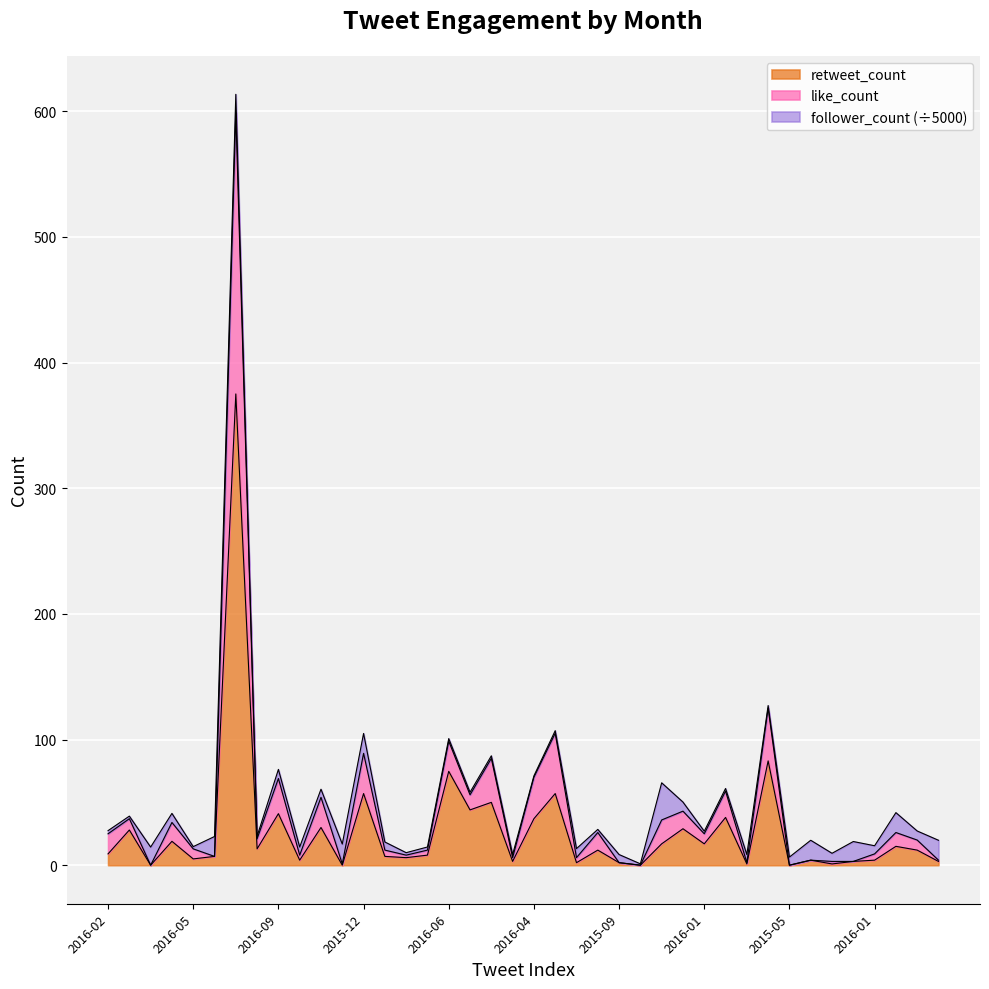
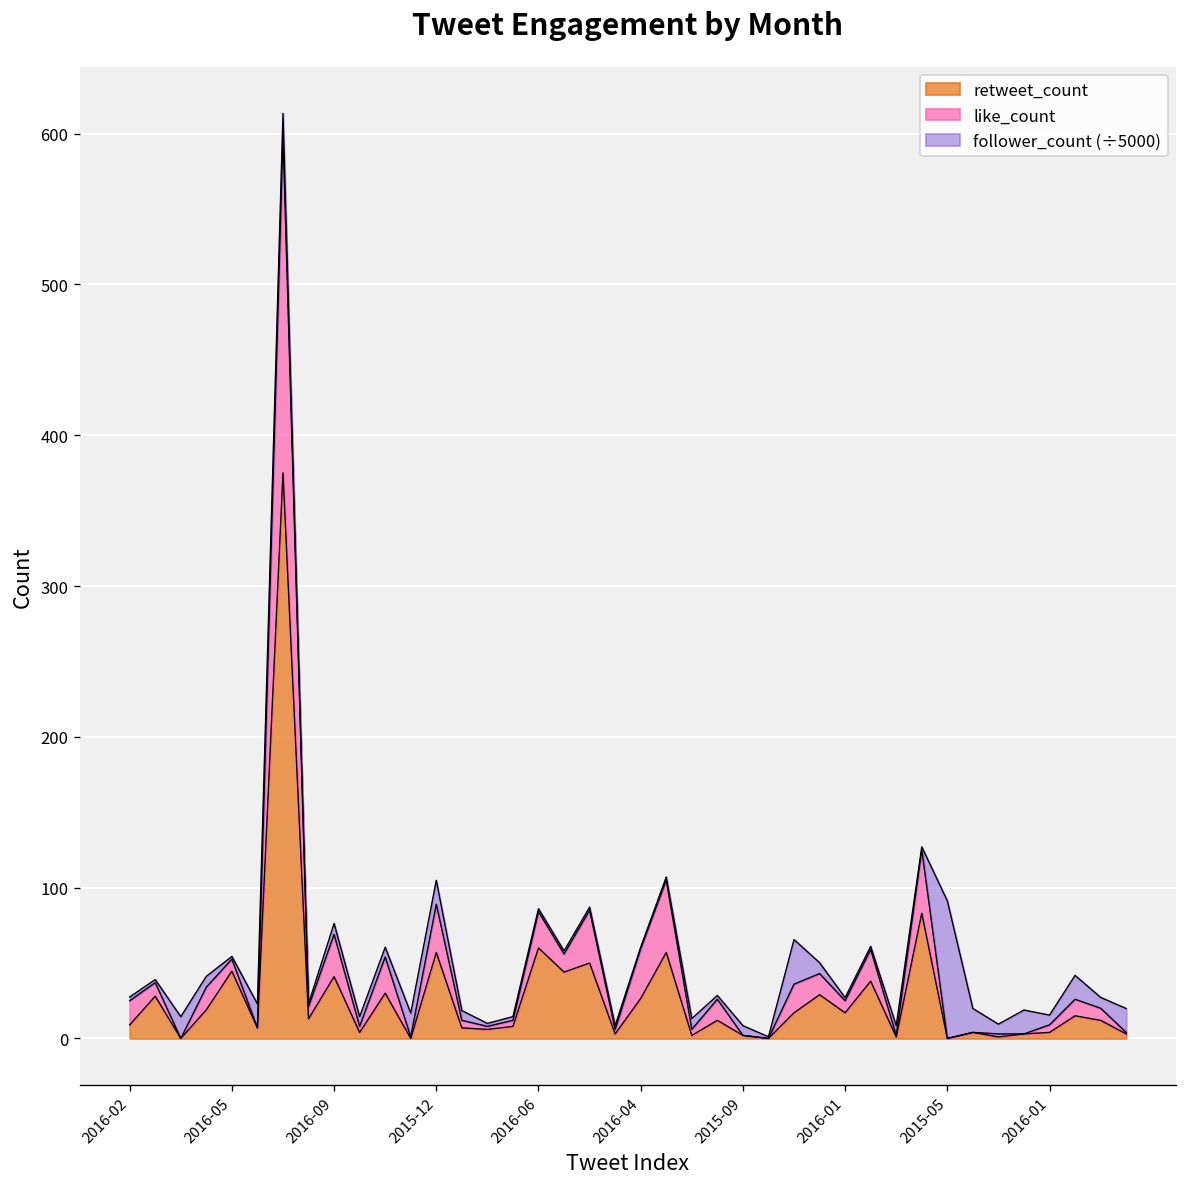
  {
    "retweet_count": {
-     "2016-05": 5,
-     "2016-06": 75,
-     "2016-04": 37
+     "2016-05": 45,
+     "2016-06": 60,
+     "2016-04": 27
    },
    "follower_count (÷5000)": {
-     "2015-05": 6
+     "2015-05": 91
    }
  }
